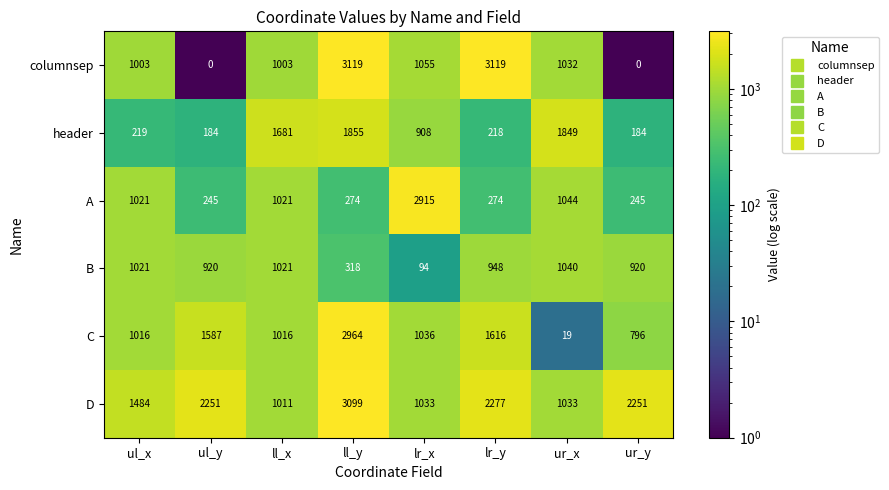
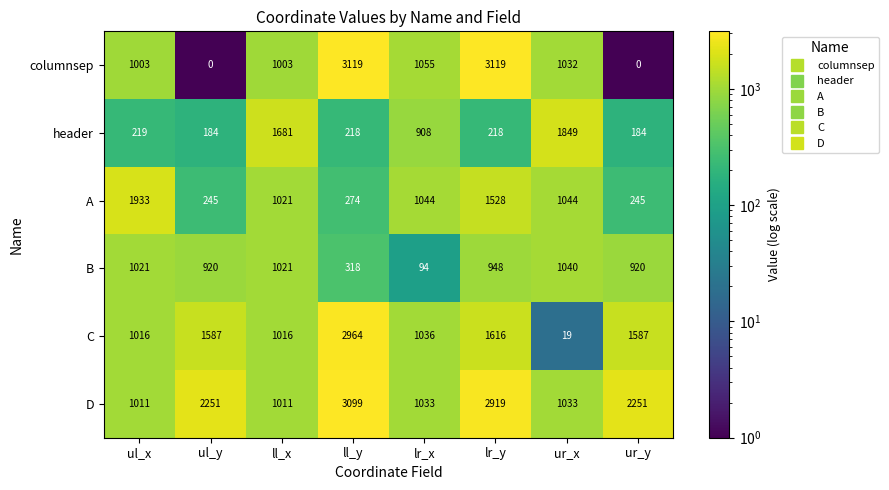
  {
    "columnsep": {
      "ul_x": 1003,
      "ul_y": 0,
      "ll_x": 1003,
      "ll_y": 3119,
      "lr_x": 1055,
      "lr_y": 3119,
      "ur_x": 1032,
      "ur_y": 0
    },
    "header": {
      "ul_x": 219,
      "ul_y": 184,
      "ll_x": 1681,
-     "ll_y": 1855,
+     "ll_y": 218,
      "lr_x": 908,
      "lr_y": 218,
      "ur_x": 1849,
      "ur_y": 184
    },
    "A": {
-     "ul_x": 1021,
+     "ul_x": 1933,
      "ul_y": 245,
      "ll_x": 1021,
      "ll_y": 274,
-     "lr_x": 2915,
-     "lr_y": 274,
+     "lr_x": 1044,
+     "lr_y": 1528,
      "ur_x": 1044,
      "ur_y": 245
    },
    "B": {
      "ul_x": 1021,
      "ul_y": 920,
      "ll_x": 1021,
      "ll_y": 318,
      "lr_x": 94,
      "lr_y": 948,
      "ur_x": 1040,
      "ur_y": 920
    },
    "C": {
      "ul_x": 1016,
      "ul_y": 1587,
      "ll_x": 1016,
      "ll_y": 2964,
      "lr_x": 1036,
      "lr_y": 1616,
      "ur_x": 19,
-     "ur_y": 796
+     "ur_y": 1587
    },
    "D": {
-     "ul_x": 1484,
+     "ul_x": 1011,
      "ul_y": 2251,
      "ll_x": 1011,
      "ll_y": 3099,
      "lr_x": 1033,
-     "lr_y": 2277,
+     "lr_y": 2919,
      "ur_x": 1033,
      "ur_y": 2251
    }
  }
